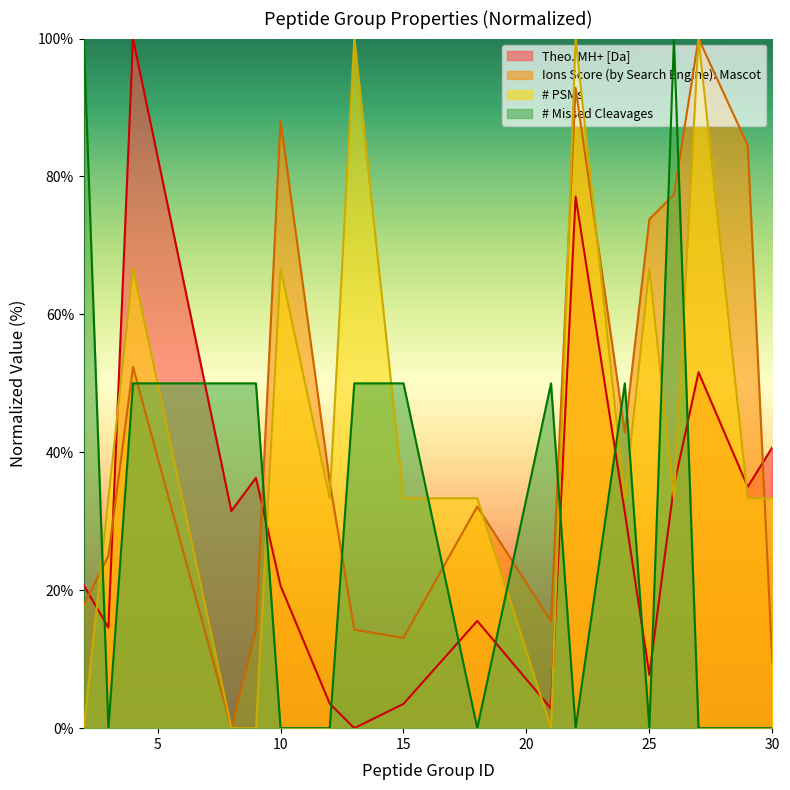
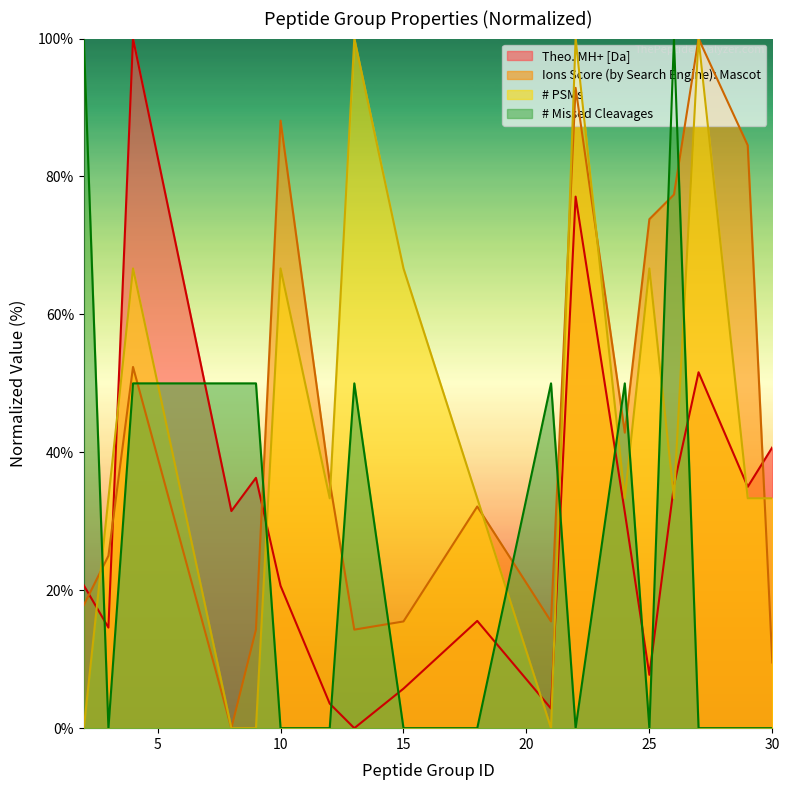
  {
    "Theo. MH+ [Da]": {
      "10": "21%",
-     "15": "4%",
+     "15": "6%",
      "25": "8%",
      "30": "41%"
    },
    "Ions Score (by Search Engine): Mascot": {
      "10": "88%",
-     "15": "13%",
+     "15": "15%",
      "25": "74%",
      "30": "10%"
    },
    "# PSMs": {
      "10": "67%",
-     "15": "33%",
+     "15": "67%",
      "25": "67%",
      "30": "33%"
    },
    "# Missed Cleavages": {
      "10": "0%",
-     "15": "50%",
+     "15": "0%",
      "25": "0%",
      "30": "0%"
    }
  }
